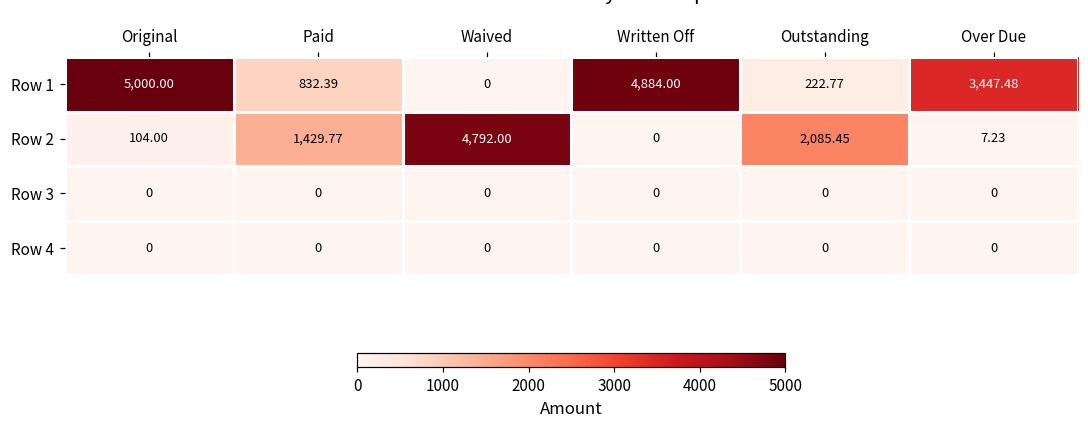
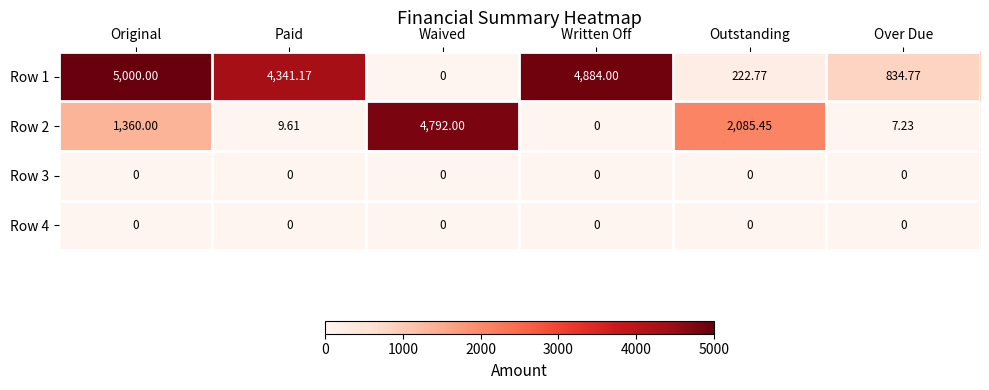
  {
    "Row 1": {
      "Original": "5,000.00",
-     "Paid": "832.39",
+     "Paid": "4,341.17",
      "Waived": "0",
      "Written Off": "4,884.00",
      "Outstanding": "222.77",
-     "Over Due": "3,447.48"
+     "Over Due": "834.77"
    },
    "Row 2": {
-     "Original": "104.00",
-     "Paid": "1,429.77",
+     "Original": "1,360.00",
+     "Paid": "9.61",
      "Waived": "4,792.00",
      "Written Off": "0",
      "Outstanding": "2,085.45",
      "Over Due": "7.23"
    },
    "Row 3": {
      "Original": "0",
      "Paid": "0",
      "Waived": "0",
      "Written Off": "0",
      "Outstanding": "0",
      "Over Due": "0"
    },
    "Row 4": {
      "Original": "0",
      "Paid": "0",
      "Waived": "0",
      "Written Off": "0",
      "Outstanding": "0",
      "Over Due": "0"
    }
  }
